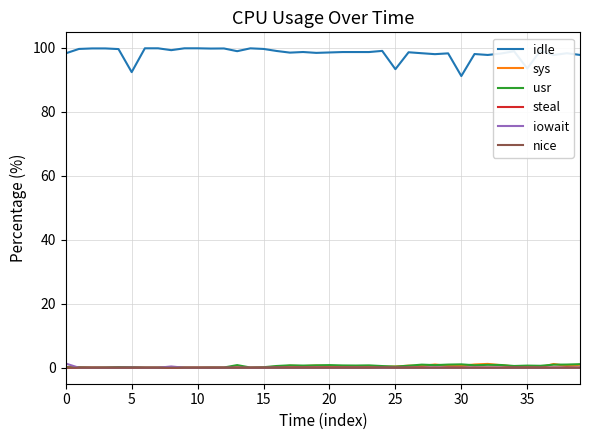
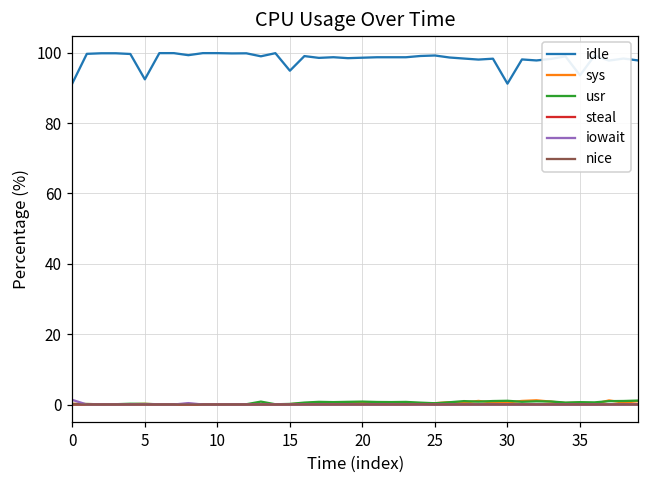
  {
    "idle": {
-     "0": 98,
+     "0": 91,
      "5": 92,
      "10": 100,
-     "15": 100,
+     "15": 95,
      "20": 99,
-     "25": 93,
+     "25": 99,
      "30": 91
    },
    "iowait": {
      "0": 1
    }
  }
